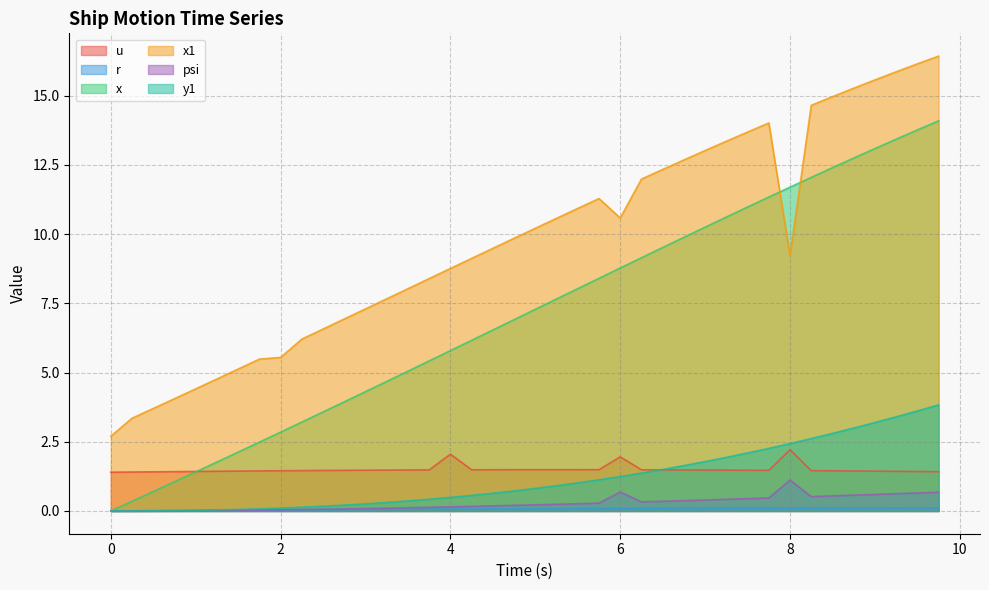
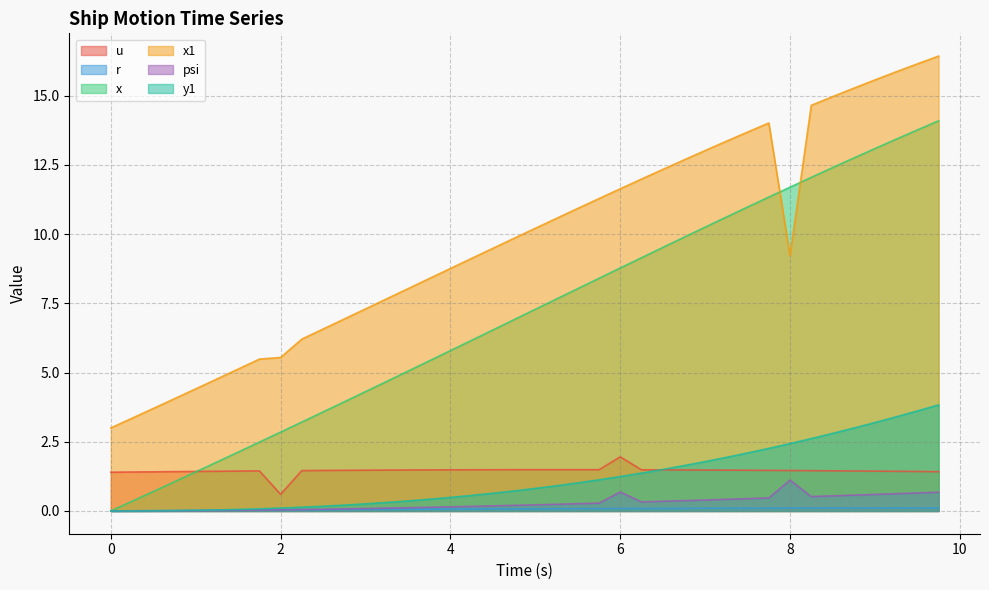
  {
    "u": {
      "0": 1.4,
-     "2": 1.5,
-     "4": 2.1,
+     "2": 0.6,
+     "4": 1.5,
      "6": 2.0,
-     "8": 2.2
+     "8": 1.5
    },
    "x1": {
-     "0": 2.7,
+     "0": 3.0,
      "2": 5.5,
      "4": 8.8,
-     "6": 10.6,
+     "6": 11.6,
      "8": 9.2
    },
    "psi": {
      "6": 0.7,
      "8": 1.1
    }
  }
